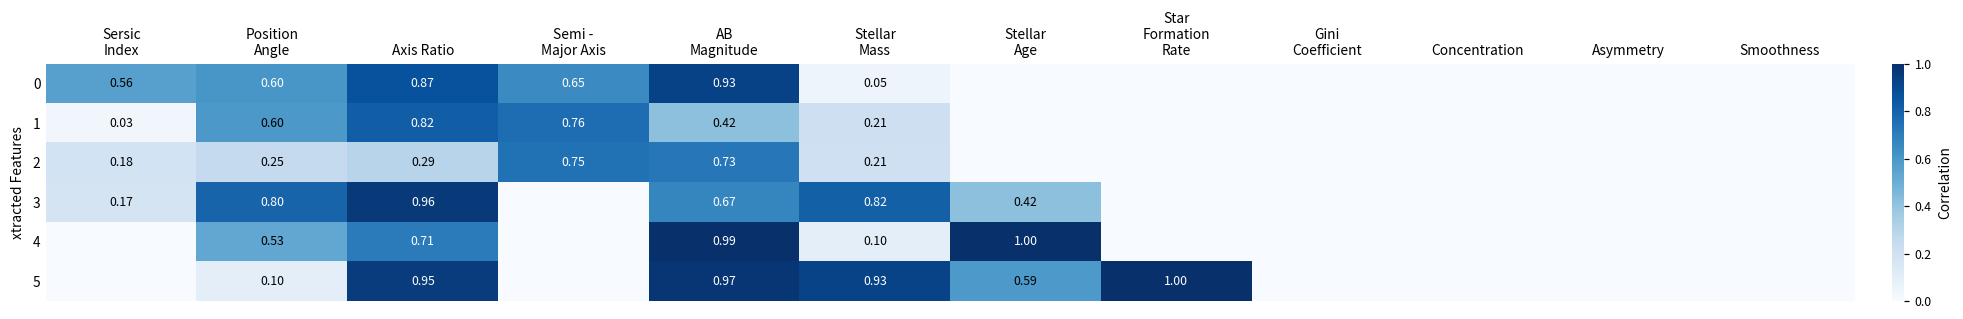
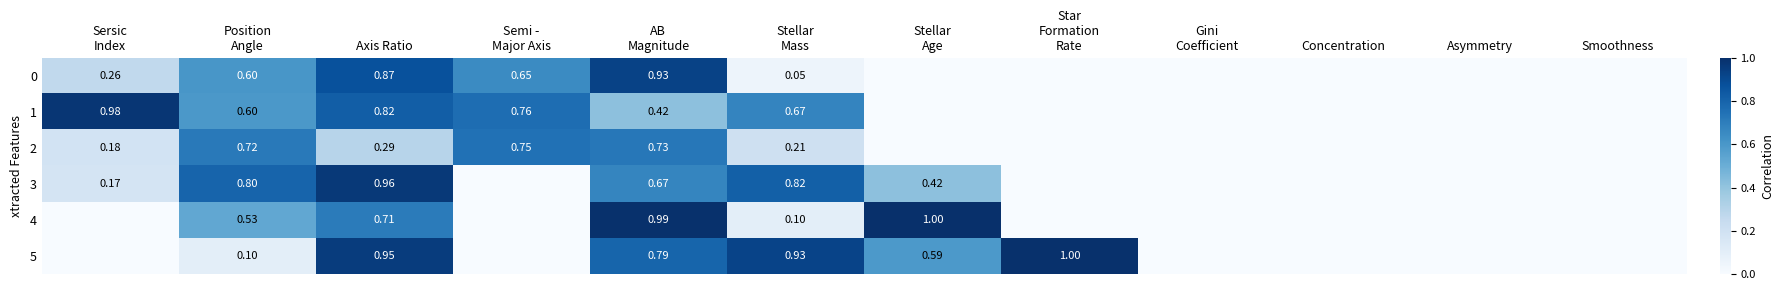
  {
    "0": {
-     "Sersic Index": 0.56,
+     "Sersic Index": 0.26,
      "Position Angle": 0.60,
      "Axis Ratio": 0.87,
      "Semi - Major Axis": 0.65,
      "AB Magnitude": 0.93,
      "Stellar Mass": 0.05
    },
    "1": {
-     "Sersic Index": 0.03,
+     "Sersic Index": 0.98,
      "Position Angle": 0.60,
      "Axis Ratio": 0.82,
      "Semi - Major Axis": 0.76,
      "AB Magnitude": 0.42,
-     "Stellar Mass": 0.21
+     "Stellar Mass": 0.67
    },
    "2": {
      "Sersic Index": 0.18,
-     "Position Angle": 0.25,
+     "Position Angle": 0.72,
      "Axis Ratio": 0.29,
      "Semi - Major Axis": 0.75,
      "AB Magnitude": 0.73,
      "Stellar Mass": 0.21
    },
    "3": {
      "Sersic Index": 0.17,
      "Position Angle": 0.80,
      "Axis Ratio": 0.96,
      "AB Magnitude": 0.67,
      "Stellar Mass": 0.82,
      "Stellar Age": 0.42
    },
    "4": {
      "Position Angle": 0.53,
      "Axis Ratio": 0.71,
      "AB Magnitude": 0.99,
      "Stellar Mass": 0.10,
      "Stellar Age": 1.00
    },
    "5": {
      "Position Angle": 0.10,
      "Axis Ratio": 0.95,
-     "AB Magnitude": 0.97,
+     "AB Magnitude": 0.79,
      "Stellar Mass": 0.93,
      "Stellar Age": 0.59,
      "Star Formation Rate": 1.00
    }
  }
